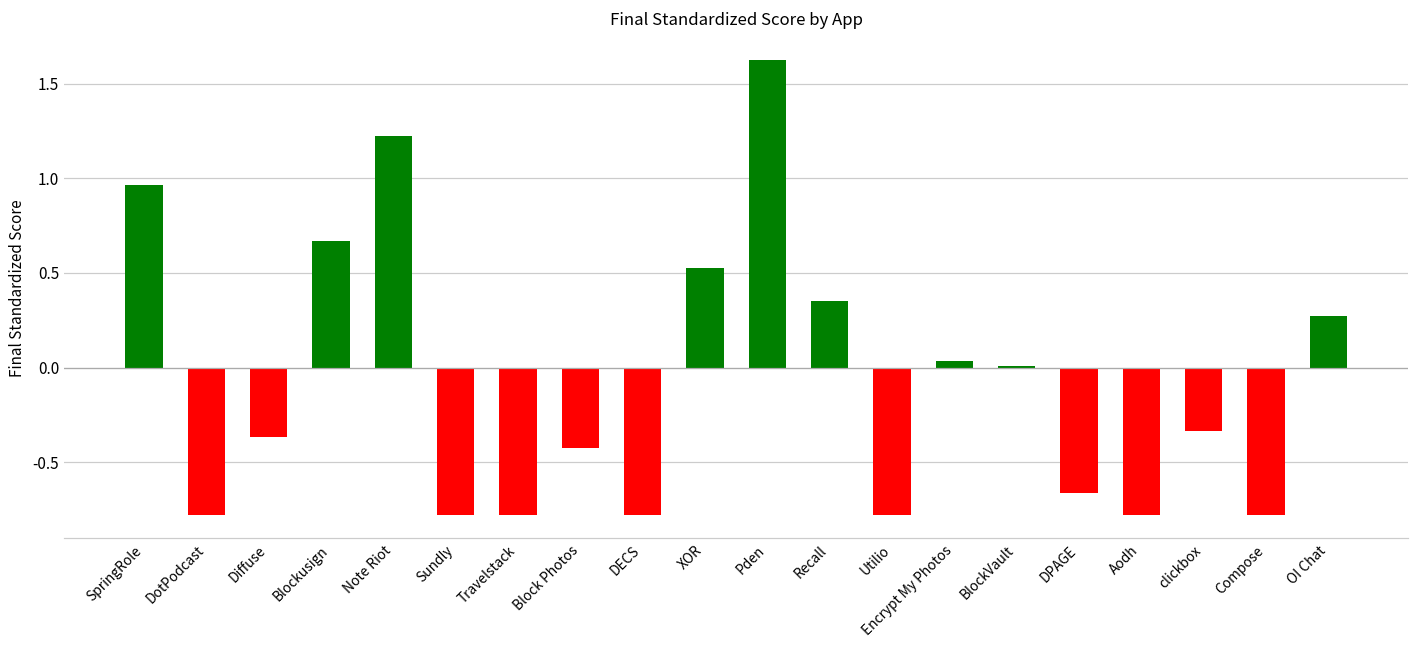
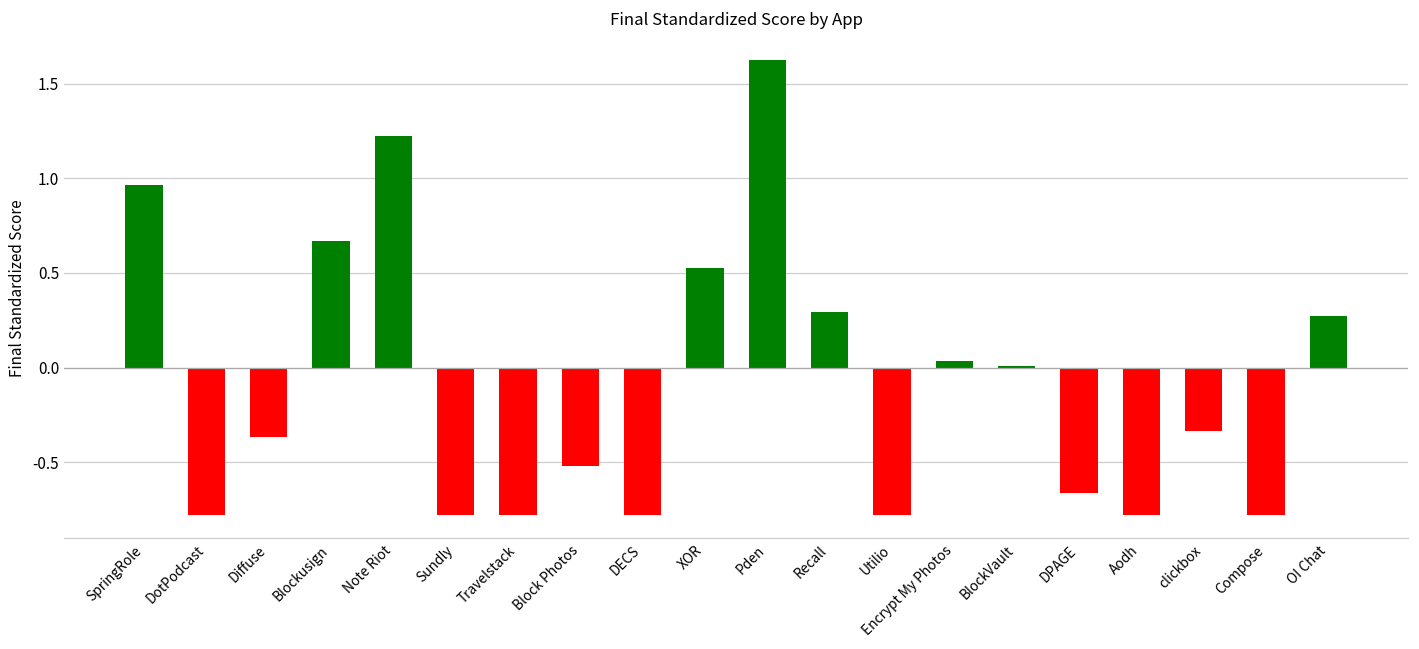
  {
    "SpringRole": 0.96,
    "DotPodcast": -0.78,
    "Diffuse": -0.37,
    "Blockusign": 0.67,
    "Note Riot": 1.23,
    "Sundly": -0.78,
    "Travelstack": -0.78,
-   "Block Photos": -0.42,
+   "Block Photos": -0.52,
    "DECS": -0.78,
    "XOR": 0.53,
    "Pden": 1.62,
-   "Recall": 0.35,
+   "Recall": 0.30,
    "Utilio": -0.78,
    "Encrypt My Photos": 0.03,
    "DPAGE": -0.66,
    "Aodh": -0.78,
    "clickbox": -0.34,
    "Compose": -0.78,
    "OI Chat": 0.27
  }
